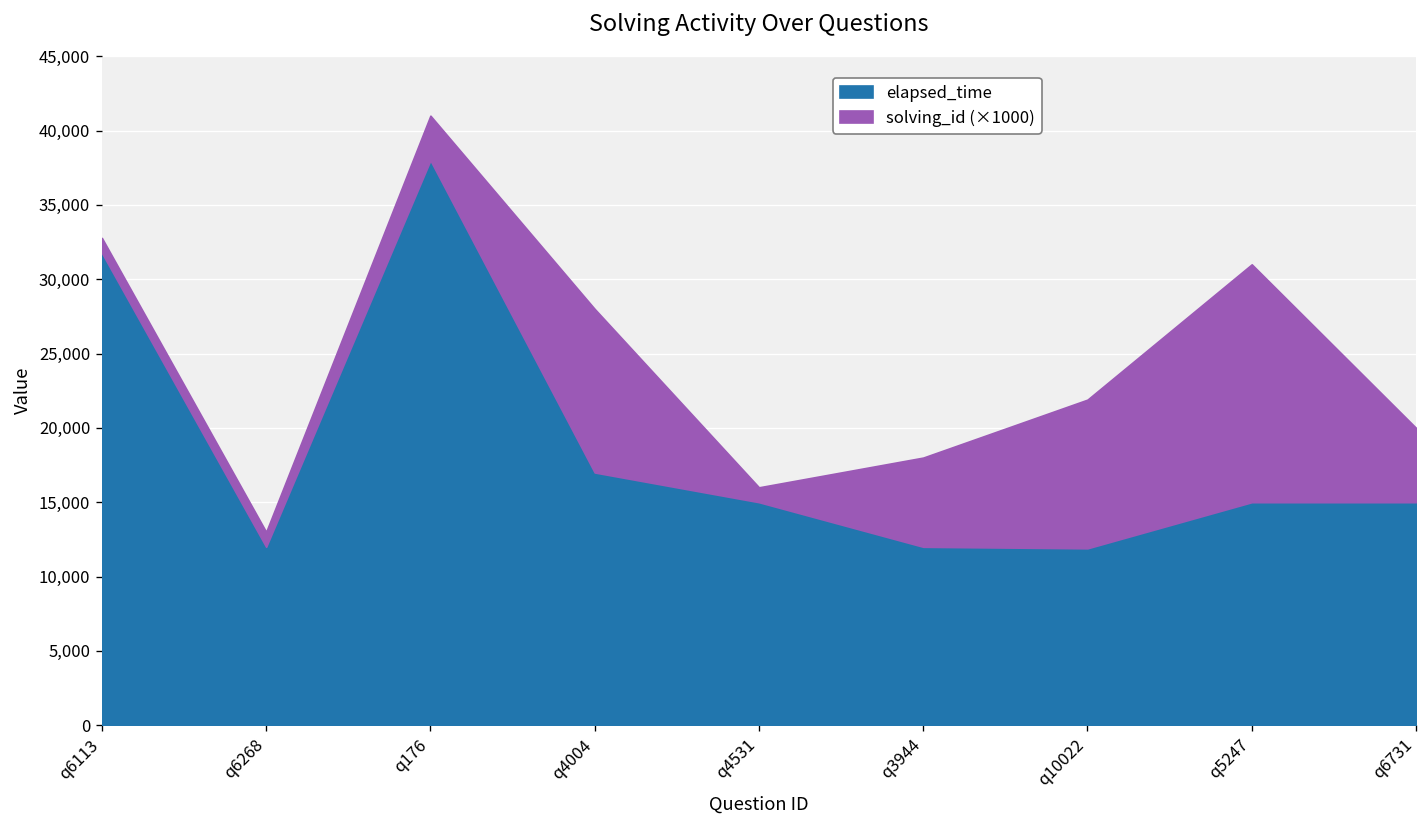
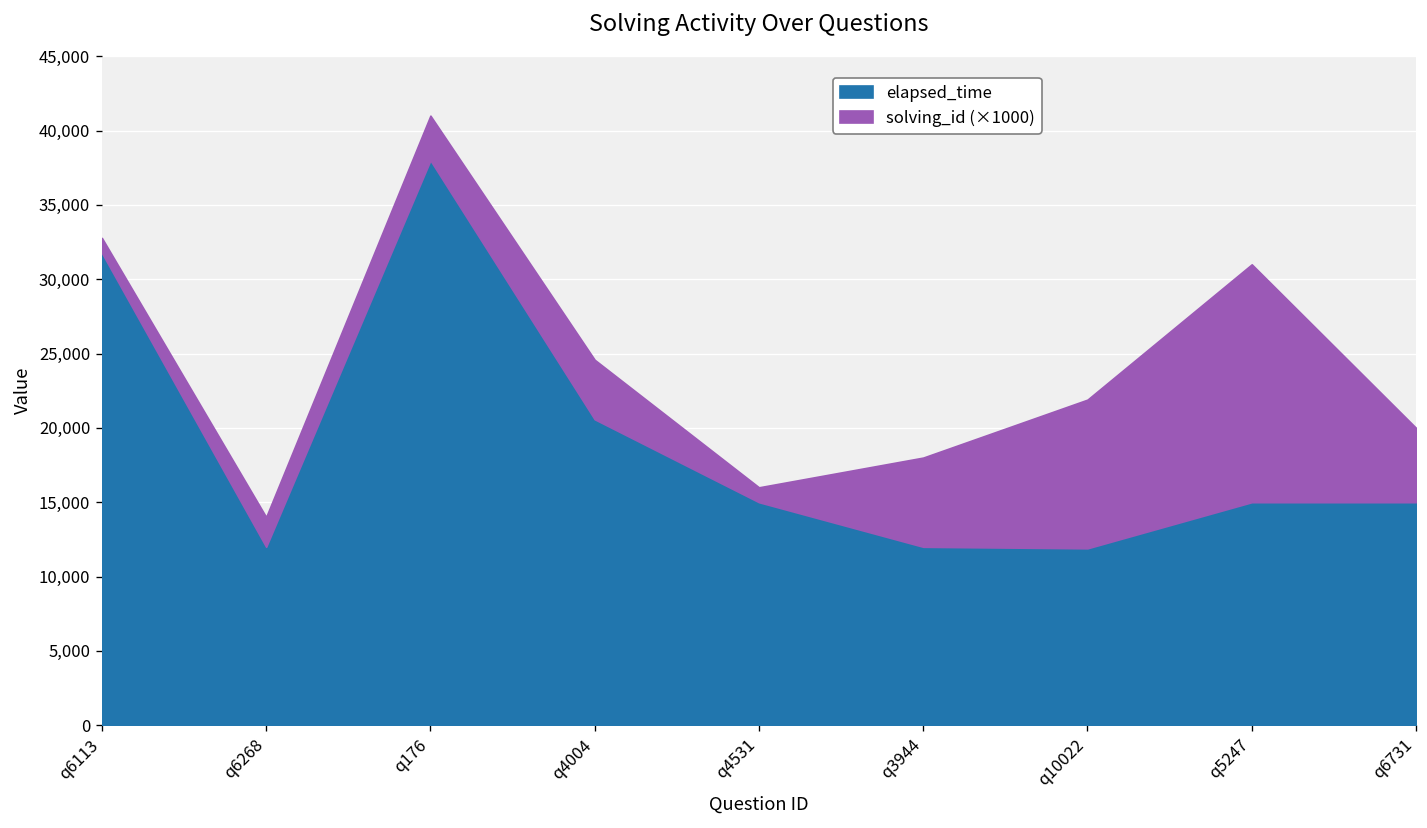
  {
    "elapsed_time": {
-     "q4004": "17,000"
+     "q4004": "20,600"
    },
    "solving_id (×1000)": {
      "q6113": "1,000",
-     "q6268": "1,000",
+     "q6268": "2,000",
      "q176": "3,000",
-     "q4004": "11,000",
+     "q4004": "4,000",
      "q4531": "1,000",
      "q3944": "6,000",
      "q10022": "10,000",
      "q5247": "16,000",
      "q6731": "5,000"
    }
  }
